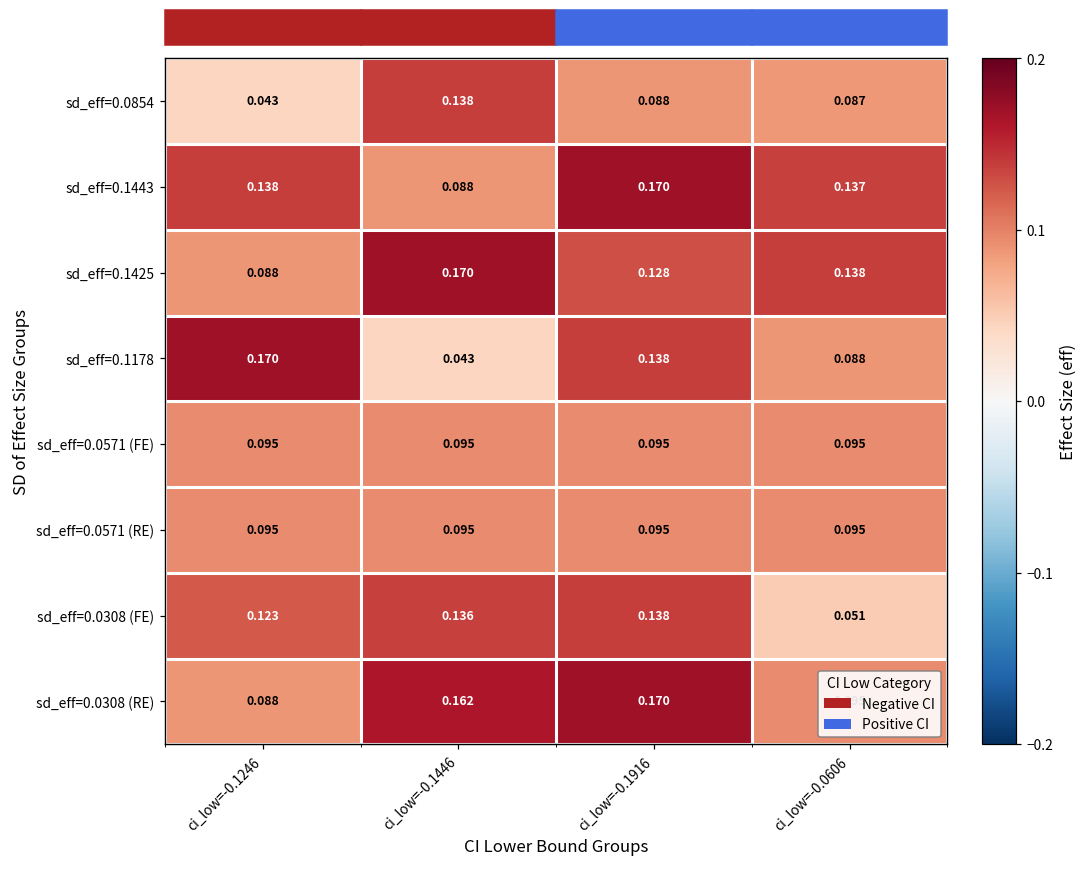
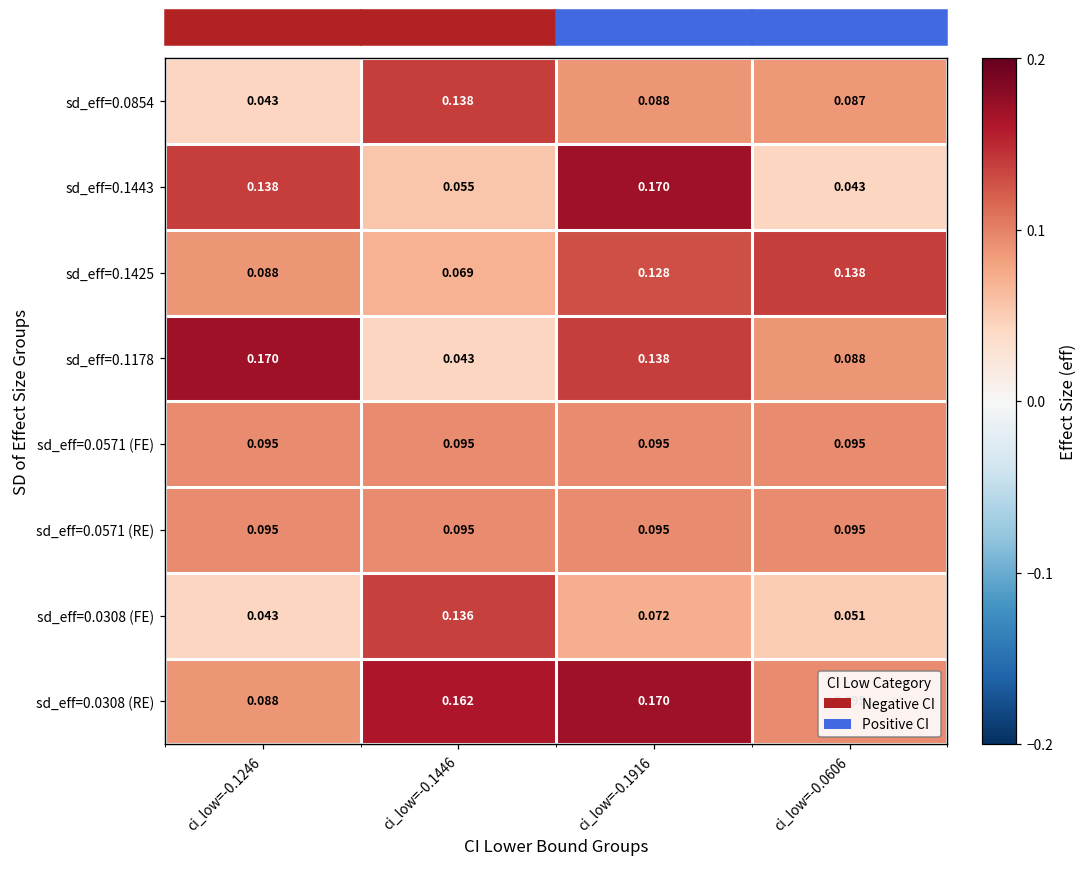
  {
    "sd_eff=0.0854": {
      "ci_low=-0.1246": 0.043,
      "ci_low=-0.1446": 0.138,
      "ci_low=-0.1916": 0.088,
      "ci_low=-0.0606": 0.087
    },
    "sd_eff=0.1443": {
      "ci_low=-0.1246": 0.138,
-     "ci_low=-0.1446": 0.088,
+     "ci_low=-0.1446": 0.055,
      "ci_low=-0.1916": 0.170,
-     "ci_low=-0.0606": 0.137
+     "ci_low=-0.0606": 0.043
    },
    "sd_eff=0.1425": {
      "ci_low=-0.1246": 0.088,
-     "ci_low=-0.1446": 0.170,
+     "ci_low=-0.1446": 0.069,
      "ci_low=-0.1916": 0.128,
      "ci_low=-0.0606": 0.138
    },
    "sd_eff=0.1178": {
      "ci_low=-0.1246": 0.170,
      "ci_low=-0.1446": 0.043,
      "ci_low=-0.1916": 0.138,
      "ci_low=-0.0606": 0.088
    },
    "sd_eff=0.0571 (FE)": {
      "ci_low=-0.1246": 0.095,
      "ci_low=-0.1446": 0.095,
      "ci_low=-0.1916": 0.095,
      "ci_low=-0.0606": 0.095
    },
    "sd_eff=0.0571 (RE)": {
      "ci_low=-0.1246": 0.095,
      "ci_low=-0.1446": 0.095,
      "ci_low=-0.1916": 0.095,
      "ci_low=-0.0606": 0.095
    },
    "sd_eff=0.0308 (FE)": {
-     "ci_low=-0.1246": 0.123,
+     "ci_low=-0.1246": 0.043,
      "ci_low=-0.1446": 0.136,
-     "ci_low=-0.1916": 0.138,
+     "ci_low=-0.1916": 0.072,
      "ci_low=-0.0606": 0.051
    },
    "sd_eff=0.0308 (RE)": {
      "ci_low=-0.1246": 0.088,
      "ci_low=-0.1446": 0.162,
      "ci_low=-0.1916": 0.170
    }
  }
